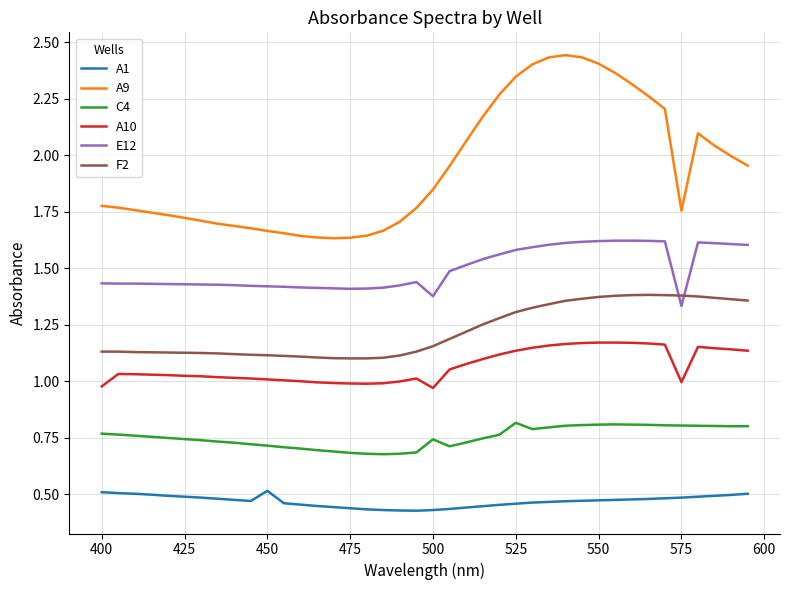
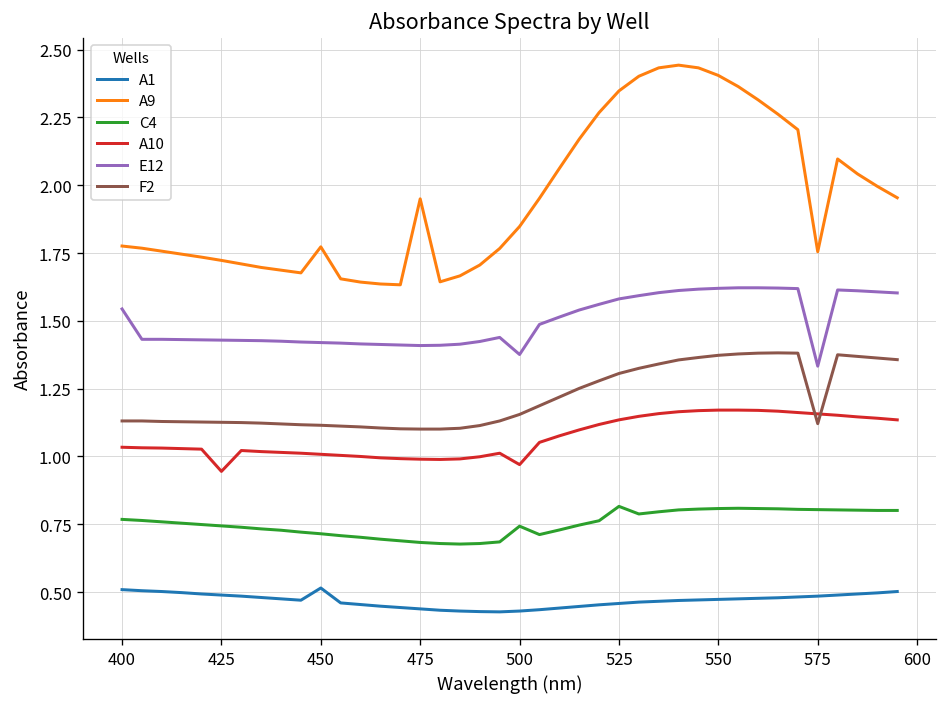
  {
    "A1": {
      "400": 0.51,
      "425": 0.49,
      "450": 0.52,
      "475": 0.44,
      "500": 0.43,
      "525": 0.46,
      "550": 0.47,
      "575": 0.49
    },
    "A9": {
      "400": 1.78,
      "425": 1.72,
-     "450": 1.67,
-     "475": 1.64,
+     "450": 1.77,
+     "475": 1.95,
      "500": 1.85,
      "525": 2.35,
      "550": 2.41,
      "575": 1.76
    },
    "C4": {
      "400": 0.77,
      "425": 0.74,
      "450": 0.72,
      "475": 0.68,
      "500": 0.74,
      "525": 0.82,
      "550": 0.81,
      "575": 0.80
    },
    "A10": {
-     "400": 0.98,
-     "425": 1.02,
+     "400": 1.03,
+     "425": 0.95,
      "450": 1.01,
      "475": 0.99,
      "500": 0.97,
      "525": 1.14,
      "550": 1.17,
-     "575": 1.00
+     "575": 1.16
    },
    "E12": {
-     "400": 1.43,
+     "400": 1.54,
      "425": 1.43,
      "450": 1.42,
      "475": 1.41,
      "500": 1.38,
      "525": 1.58,
      "550": 1.62,
      "575": 1.33
    },
    "F2": {
      "400": 1.13,
      "425": 1.13,
      "450": 1.12,
      "475": 1.10,
      "500": 1.16,
      "525": 1.31,
      "550": 1.37,
-     "575": 1.38
+     "575": 1.12
    }
  }
